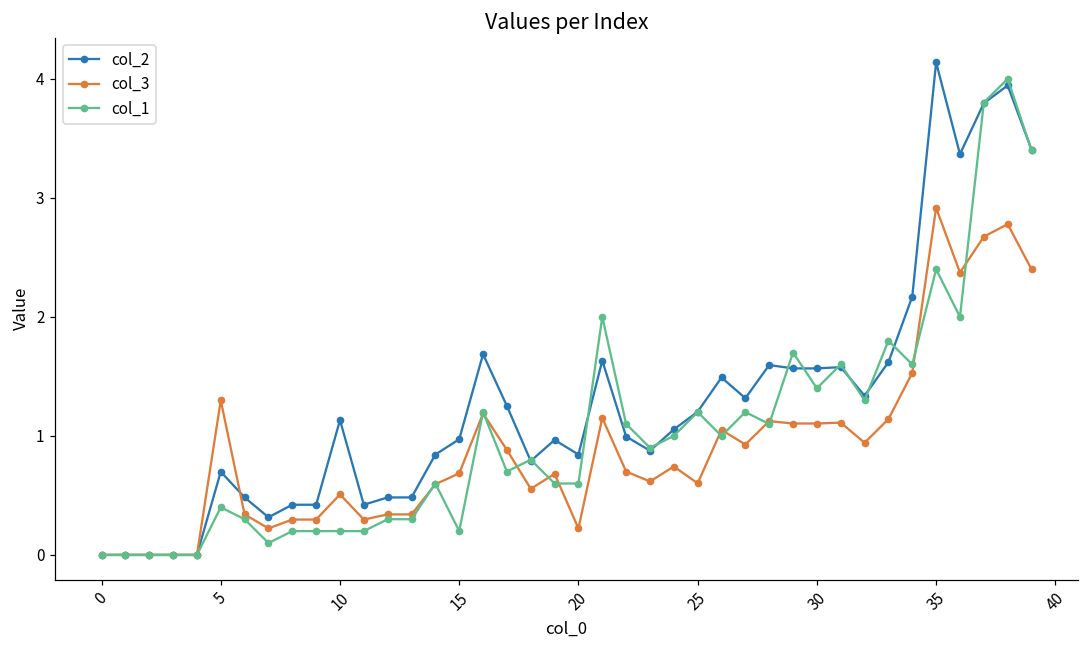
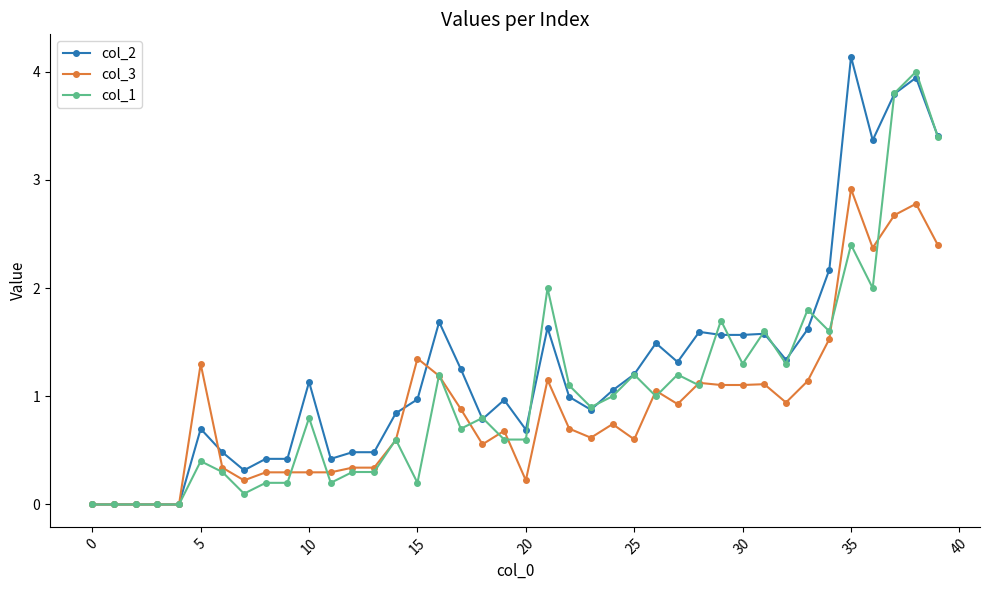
  {
    "col_2": {
      "5": 0.70,
      "10": 1.13,
      "15": 0.97,
-     "20": 0.84,
+     "20": 0.69,
      "30": 1.57,
      "35": 4.14
    },
    "col_3": {
      "5": 1.30,
-     "10": 0.51,
-     "15": 0.68,
+     "10": 0.30,
+     "15": 1.35,
      "20": 0.22,
      "25": 0.60,
      "30": 1.10,
      "35": 2.92
    },
    "col_1": {
      "5": 0.4,
-     "10": 0.2,
+     "10": 0.8,
      "15": 0.2,
      "20": 0.6,
-     "30": 1.4,
+     "30": 1.3,
      "35": 2.4
    }
  }
